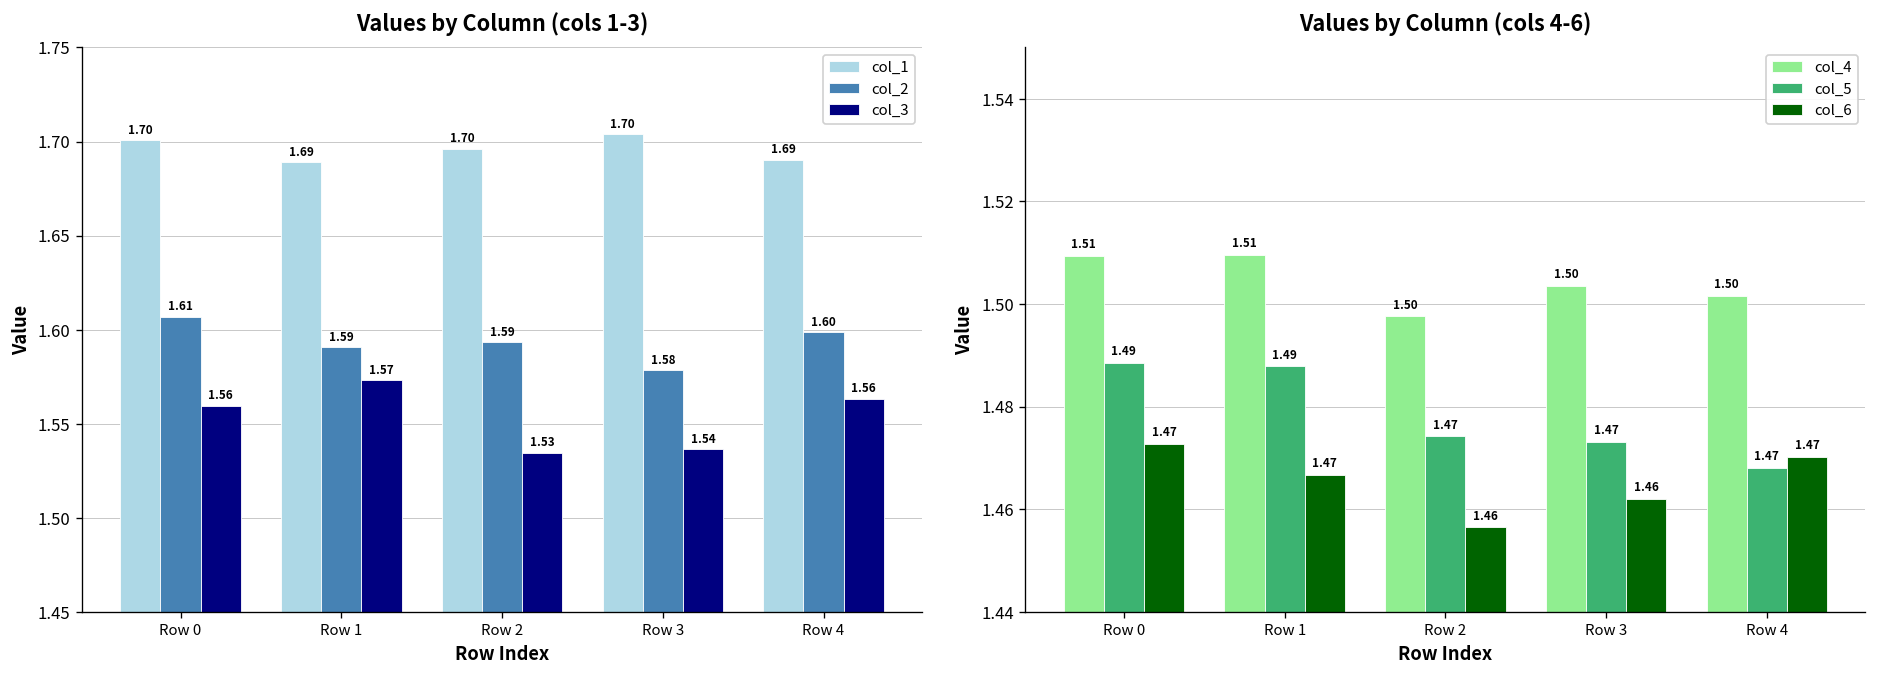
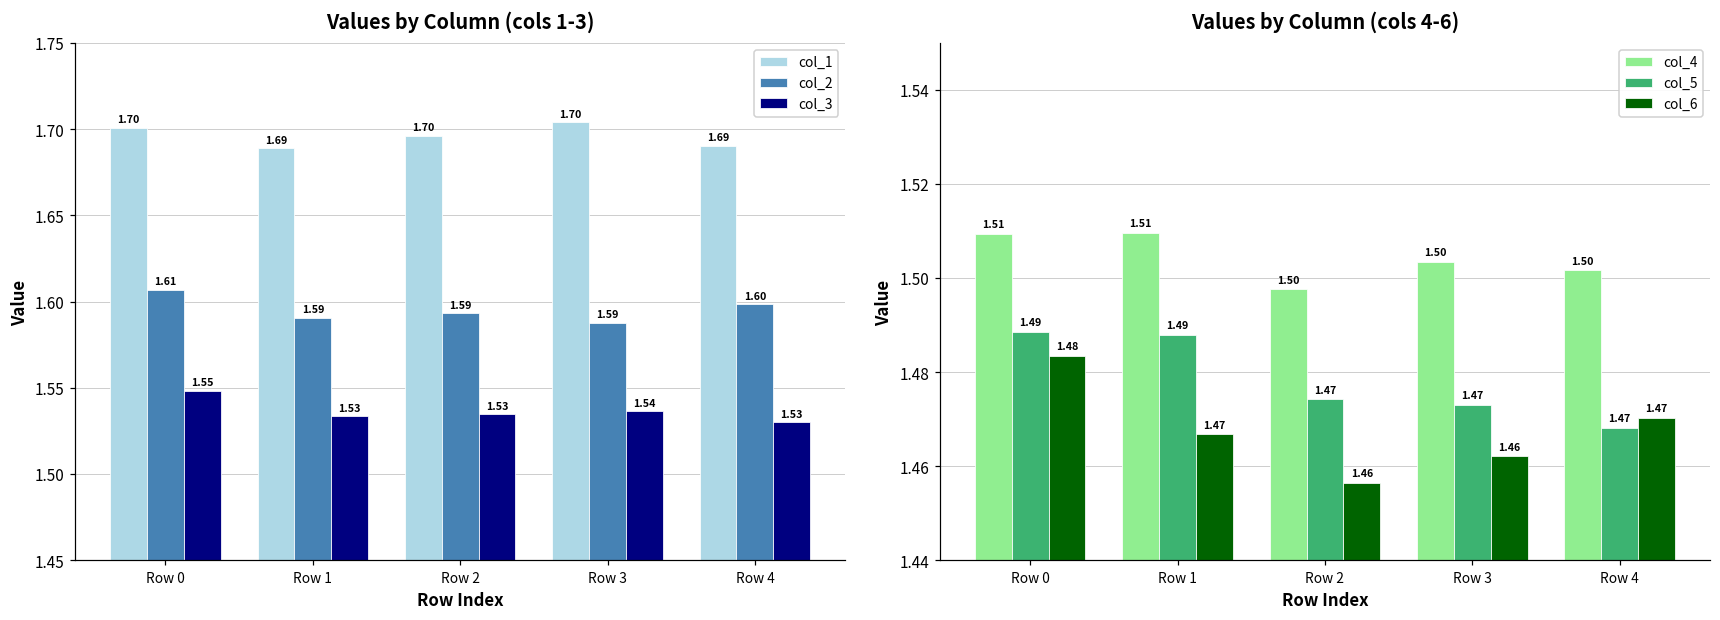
  {
    "Values by Column (cols 1-3)": {
      "col_1": {
        "Row 0": 1.70,
        "Row 1": 1.69,
        "Row 2": 1.70,
        "Row 3": 1.70,
        "Row 4": 1.69
      },
      "col_2": {
        "Row 0": 1.61,
        "Row 1": 1.59,
        "Row 2": 1.59,
-       "Row 3": 1.58,
+       "Row 3": 1.59,
        "Row 4": 1.60
      },
      "col_3": {
-       "Row 0": 1.56,
-       "Row 1": 1.57,
+       "Row 0": 1.55,
+       "Row 1": 1.53,
        "Row 2": 1.53,
        "Row 3": 1.54,
-       "Row 4": 1.56
+       "Row 4": 1.53
      }
    },
    "Values by Column (cols 4-6)": {
      "col_4": {
        "Row 0": 1.51,
        "Row 1": 1.51,
        "Row 2": 1.50,
        "Row 3": 1.50,
        "Row 4": 1.50
      },
      "col_5": {
        "Row 0": 1.49,
        "Row 1": 1.49,
        "Row 2": 1.47,
        "Row 3": 1.47,
        "Row 4": 1.47
      },
      "col_6": {
-       "Row 0": 1.47,
+       "Row 0": 1.48,
        "Row 1": 1.47,
        "Row 2": 1.46,
        "Row 3": 1.46,
        "Row 4": 1.47
      }
    }
  }
